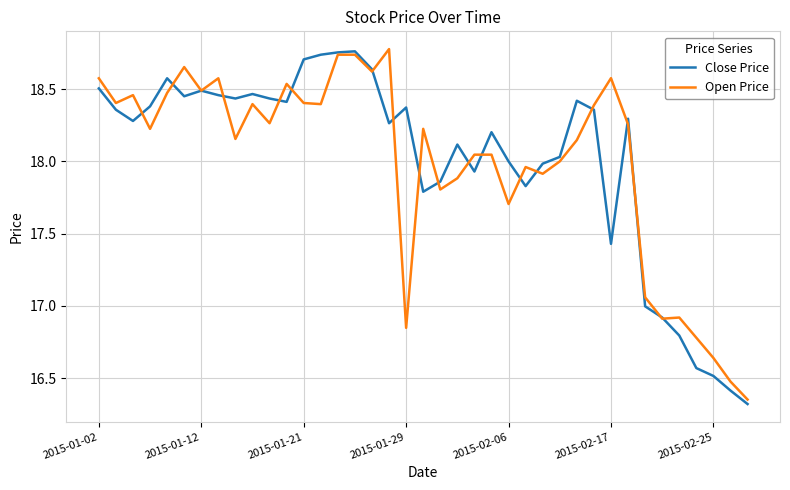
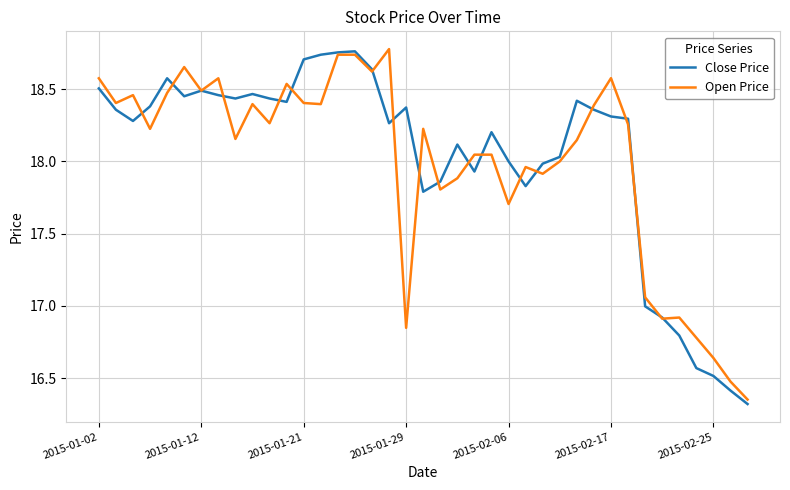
  {
    "Close Price": {
      "2015-01-02": 18.50,
      "2015-01-21": 18.71,
      "2015-01-29": 18.37,
      "2015-02-06": 18.00,
-     "2015-02-17": 17.43,
+     "2015-02-17": 18.31,
      "2015-02-25": 16.52
    },
    "Open Price": {
      "2015-01-02": 18.57,
      "2015-01-21": 18.40,
      "2015-01-29": 16.85,
      "2015-02-06": 17.71,
      "2015-02-17": 18.58,
      "2015-02-25": 16.64
    }
  }
